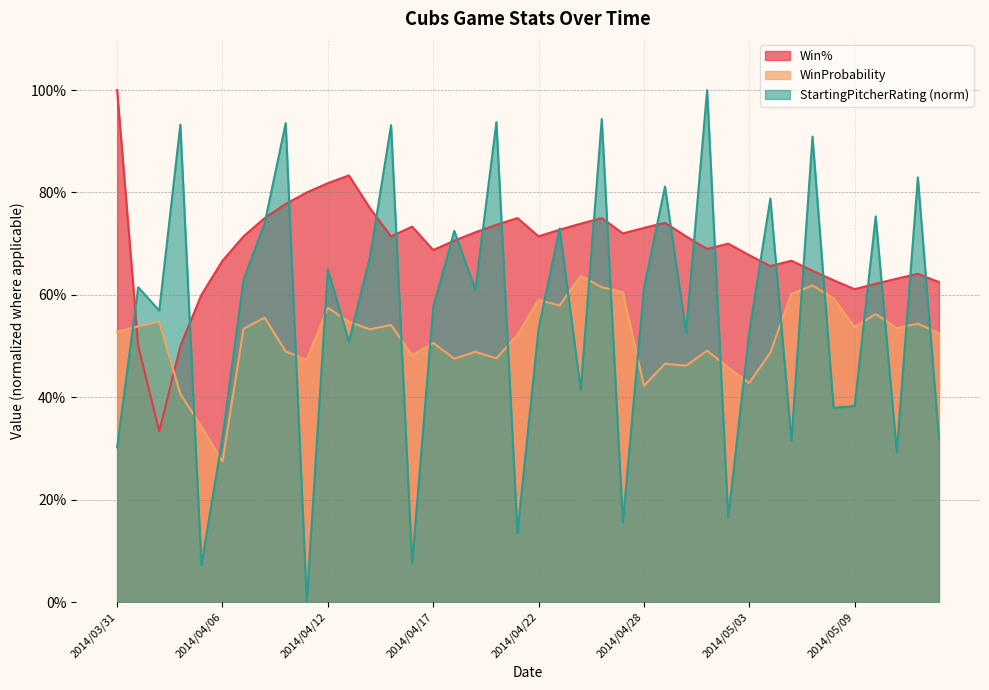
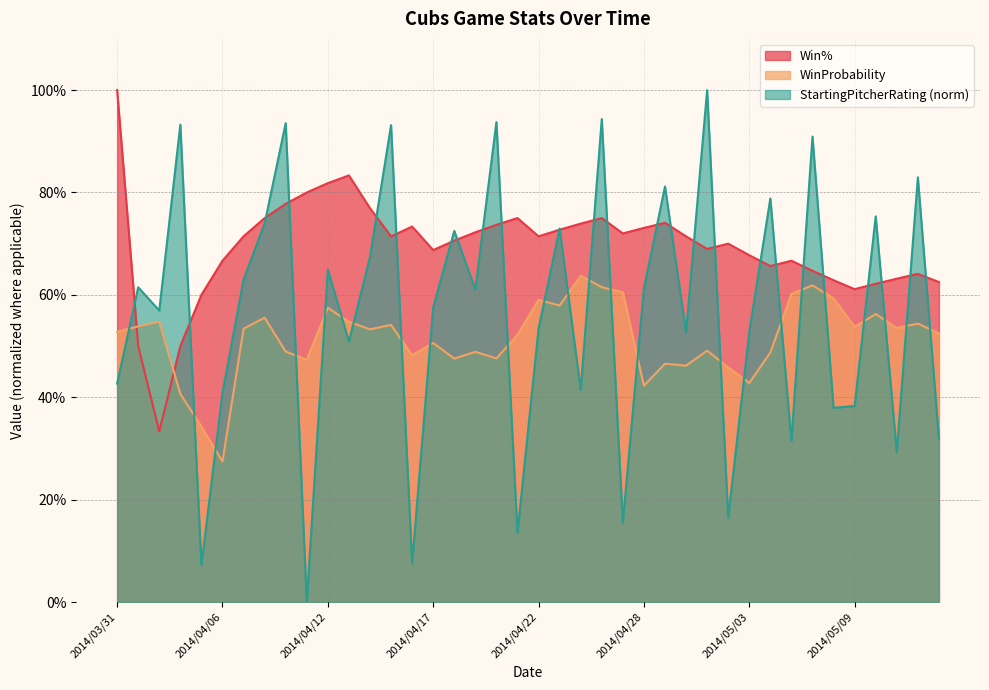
  {
    "Win%": {
      "2014/03/31": "100%",
      "2014/04/06": "67%",
      "2014/04/12": "82%",
      "2014/04/17": "69%",
      "2014/04/22": "71%",
      "2014/04/28": "73%",
      "2014/05/03": "68%",
      "2014/05/09": "61%"
    },
    "WinProbability": {
      "2014/03/31": "53%",
      "2014/04/06": "27%",
      "2014/04/12": "57%",
      "2014/04/17": "51%",
      "2014/04/22": "59%",
      "2014/04/28": "42%",
      "2014/05/03": "43%",
      "2014/05/09": "54%"
    },
    "StartingPitcherRating (norm)": {
-     "2014/03/31": "30%",
-     "2014/04/06": "32%",
+     "2014/03/31": "43%",
+     "2014/04/06": "41%",
      "2014/04/12": "65%",
      "2014/04/17": "58%",
      "2014/04/22": "53%",
      "2014/04/28": "61%",
      "2014/05/03": "53%",
      "2014/05/09": "38%"
    }
  }
